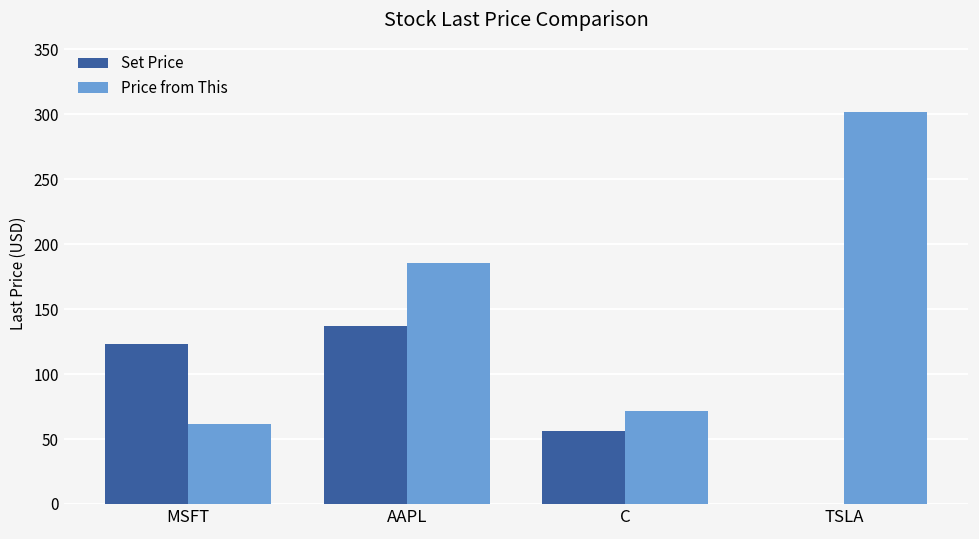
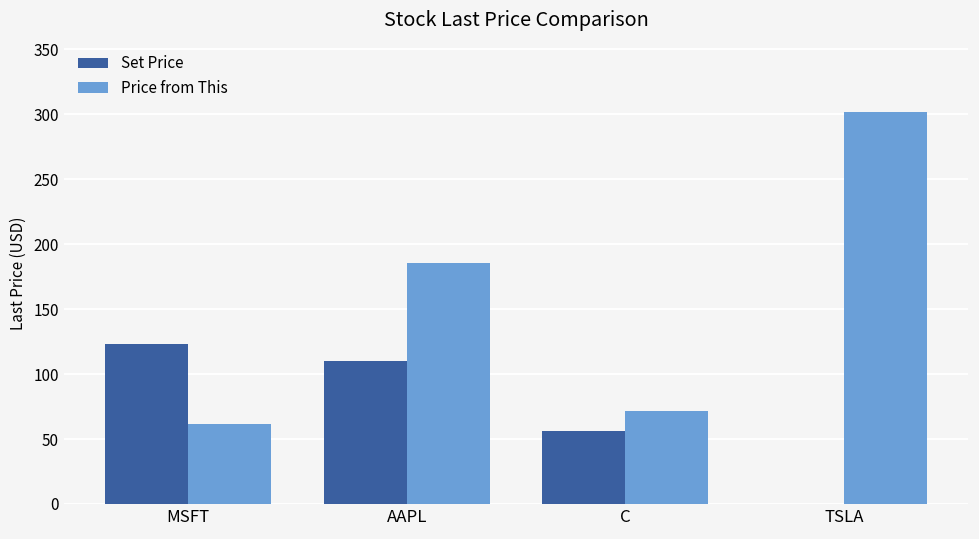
  {
    "Set Price": {
      "MSFT": 123,
-     "AAPL": 137,
+     "AAPL": 110,
      "C": 56,
      "TSLA": 0
    },
    "Price from This": {
      "MSFT": 61,
      "AAPL": 186,
      "C": 71,
      "TSLA": 302
    }
  }
